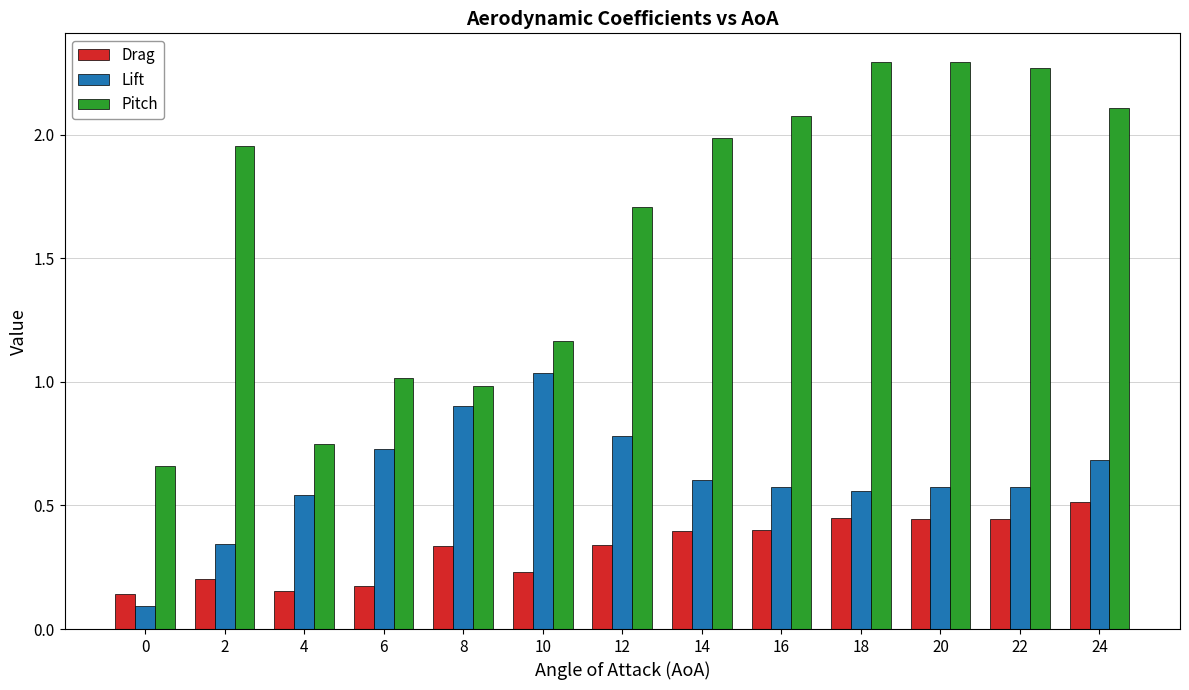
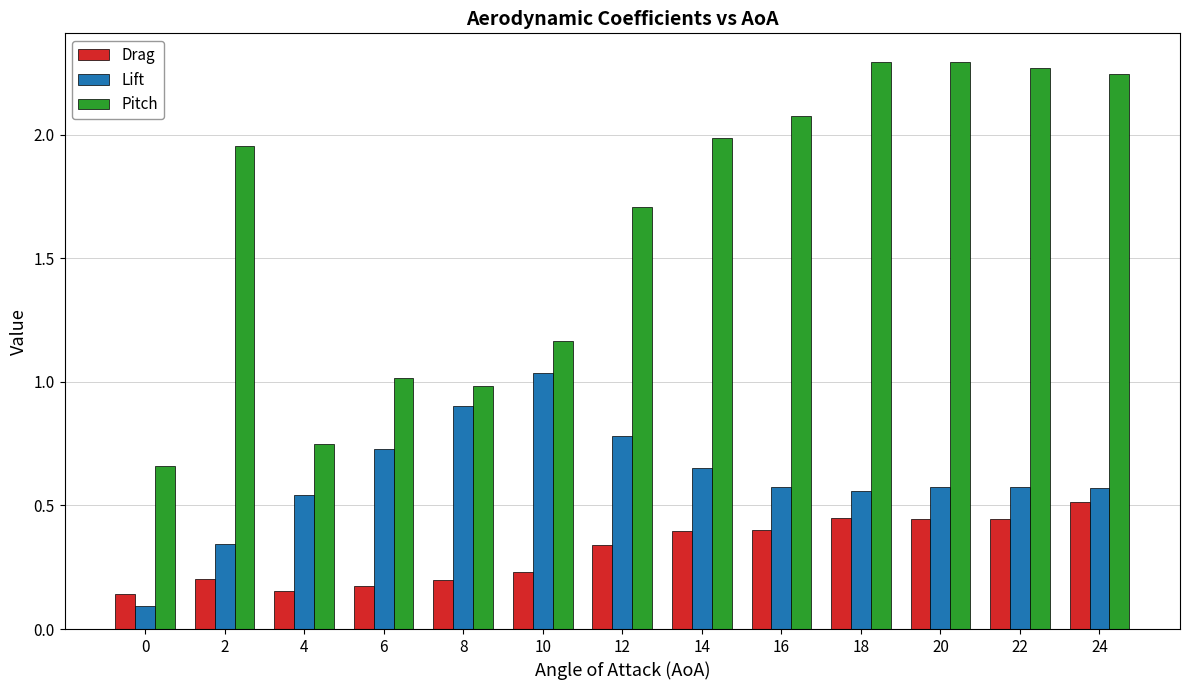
  {
    "Drag": {
      "0": 0.14,
      "2": 0.20,
      "4": 0.15,
      "6": 0.17,
-     "8": 0.34,
+     "8": 0.20,
      "10": 0.23,
      "12": 0.34,
      "14": 0.40,
      "16": 0.40,
      "18": 0.45,
      "20": 0.45,
      "22": 0.44,
      "24": 0.52
    },
    "Lift": {
      "0": 0.09,
      "2": 0.34,
      "4": 0.54,
      "6": 0.73,
      "8": 0.90,
      "10": 1.04,
      "12": 0.78,
-     "14": 0.60,
+     "14": 0.65,
      "16": 0.57,
      "18": 0.56,
      "20": 0.57,
      "22": 0.57,
-     "24": 0.68
+     "24": 0.57
    },
    "Pitch": {
      "0": 0.66,
      "2": 1.95,
      "4": 0.75,
      "6": 1.02,
      "8": 0.98,
      "10": 1.17,
      "12": 1.71,
      "14": 1.98,
      "16": 2.07,
      "18": 2.29,
      "20": 2.29,
      "22": 2.27,
-     "24": 2.11
+     "24": 2.24
    }
  }
